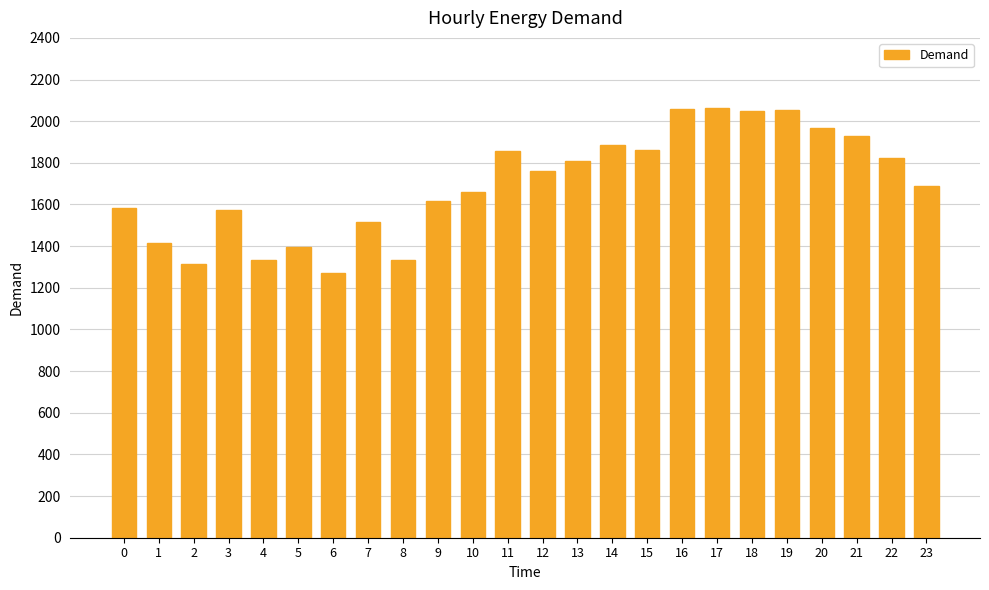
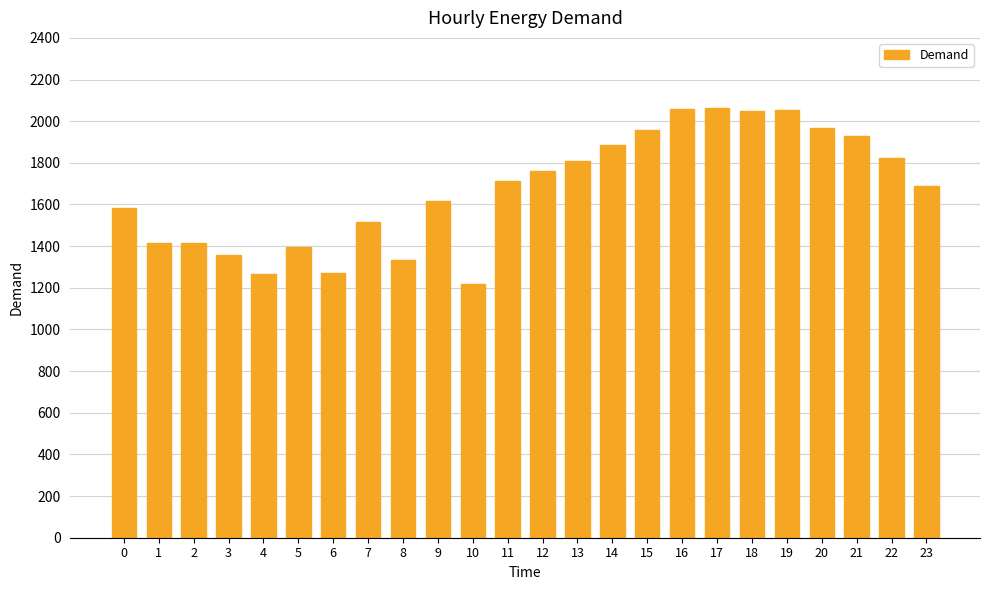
  {
    "0": 1580,
    "1": 1420,
-   "2": 1320,
-   "3": 1570,
-   "4": 1340,
+   "2": 1410,
+   "3": 1360,
+   "4": 1270,
    "5": 1400,
    "6": 1270,
    "7": 1520,
    "8": 1330,
    "9": 1620,
-   "10": 1660,
-   "11": 1860,
+   "10": 1220,
+   "11": 1710,
    "12": 1760,
    "13": 1810,
    "14": 1890,
-   "15": 1860,
+   "15": 1960,
    "16": 2060,
    "17": 2070,
    "18": 2050,
    "19": 2050,
    "20": 1970,
    "21": 1930,
    "22": 1820,
    "23": 1690
  }
